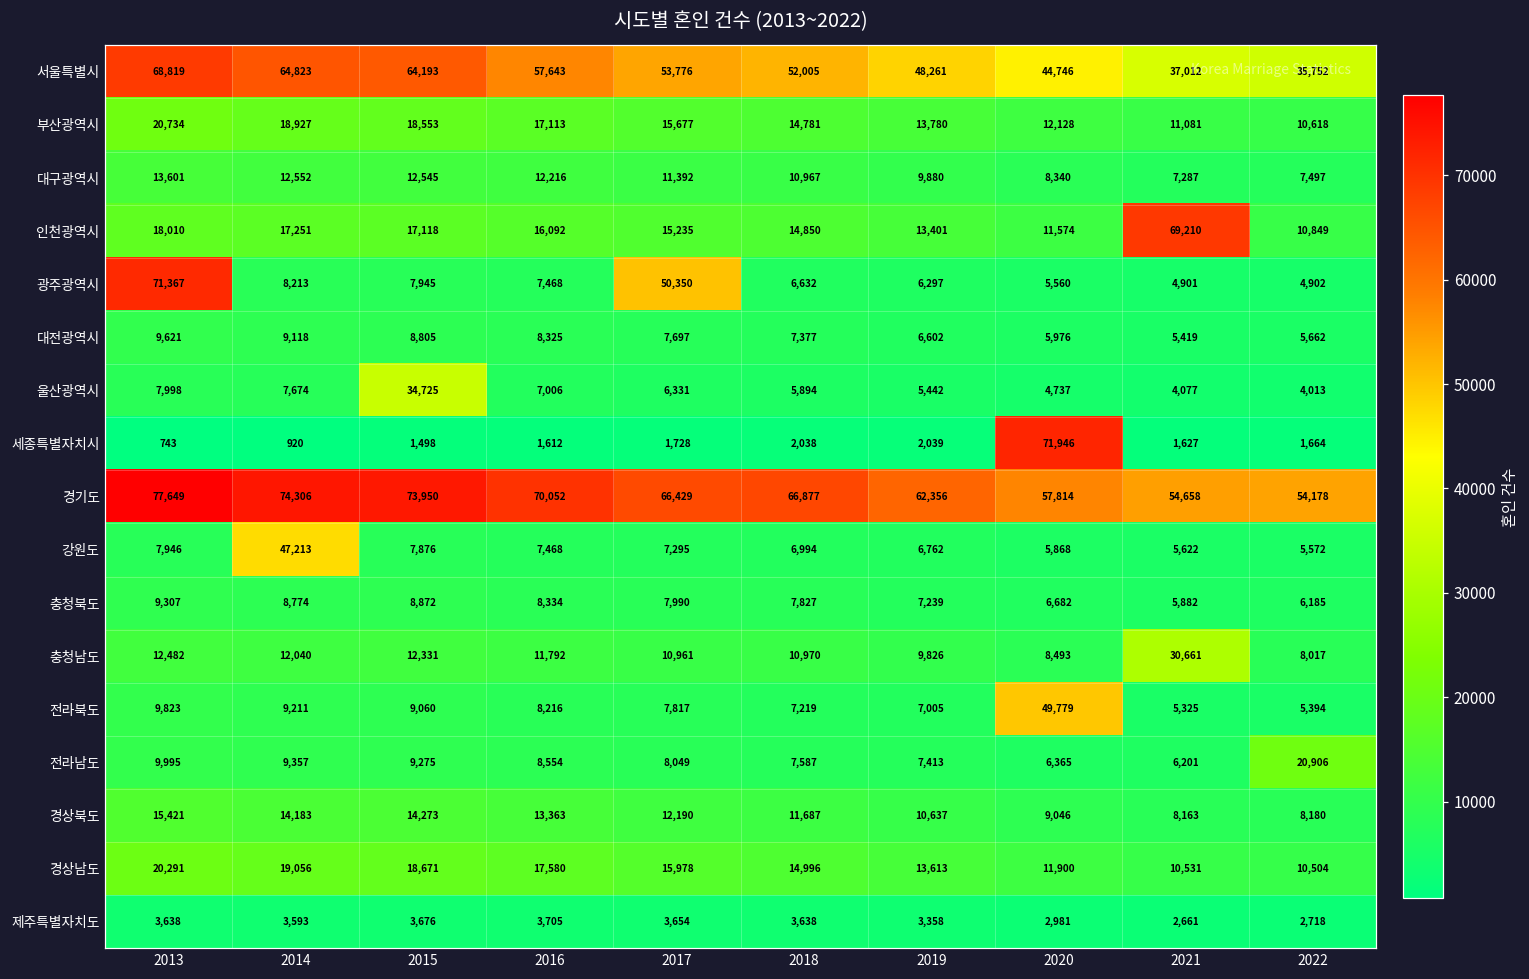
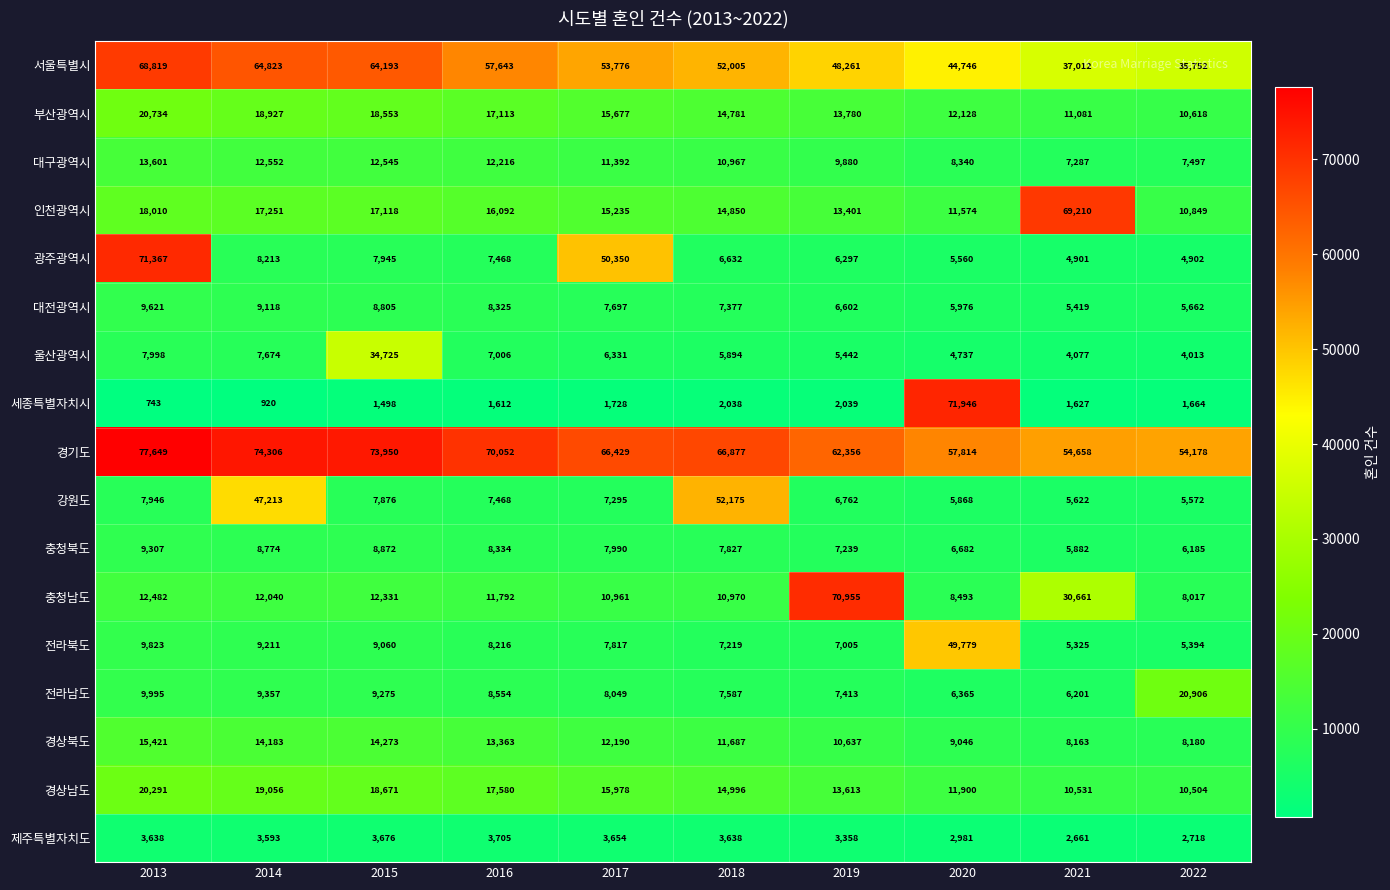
  {
    "서울특별시": {
      "2013": "68,819",
      "2014": "64,823",
      "2015": "64,193",
      "2016": "57,643",
      "2017": "53,776",
      "2018": "52,005",
      "2019": "48,261",
      "2020": "44,746"
    },
    "부산광역시": {
      "2013": "20,734",
      "2014": "18,927",
      "2015": "18,553",
      "2016": "17,113",
      "2017": "15,677",
      "2018": "14,781",
      "2019": "13,780",
      "2020": "12,128",
      "2021": "11,081",
      "2022": "10,618"
    },
    "대구광역시": {
      "2013": "13,601",
      "2014": "12,552",
      "2015": "12,545",
      "2016": "12,216",
      "2017": "11,392",
      "2018": "10,967",
      "2019": "9,880",
      "2020": "8,340",
      "2021": "7,287",
      "2022": "7,497"
    },
    "인천광역시": {
      "2013": "18,010",
      "2014": "17,251",
      "2015": "17,118",
      "2016": "16,092",
      "2017": "15,235",
      "2018": "14,850",
      "2019": "13,401",
      "2020": "11,574",
      "2021": "69,210",
      "2022": "10,849"
    },
    "광주광역시": {
      "2013": "71,367",
      "2014": "8,213",
      "2015": "7,945",
      "2016": "7,468",
      "2017": "50,350",
      "2018": "6,632",
      "2019": "6,297",
      "2020": "5,560",
      "2021": "4,901",
      "2022": "4,902"
    },
    "대전광역시": {
      "2013": "9,621",
      "2014": "9,118",
      "2015": "8,805",
      "2016": "8,325",
      "2017": "7,697",
      "2018": "7,377",
      "2019": "6,602",
      "2020": "5,976",
      "2021": "5,419",
      "2022": "5,662"
    },
    "울산광역시": {
      "2013": "7,998",
      "2014": "7,674",
      "2015": "34,725",
      "2016": "7,006",
      "2017": "6,331",
      "2018": "5,894",
      "2019": "5,442",
      "2020": "4,737",
      "2021": "4,077",
      "2022": "4,013"
    },
    "세종특별자치시": {
      "2013": "743",
      "2014": "920",
      "2015": "1,498",
      "2016": "1,612",
      "2017": "1,728",
      "2018": "2,038",
      "2019": "2,039",
      "2020": "71,946",
      "2021": "1,627",
      "2022": "1,664"
    },
    "경기도": {
      "2013": "77,649",
      "2014": "74,306",
      "2015": "73,950",
      "2016": "70,052",
      "2017": "66,429",
      "2018": "66,877",
      "2019": "62,356",
      "2020": "57,814",
      "2021": "54,658",
      "2022": "54,178"
    },
    "강원도": {
      "2013": "7,946",
      "2014": "47,213",
      "2015": "7,876",
      "2016": "7,468",
      "2017": "7,295",
-     "2018": "6,994",
+     "2018": "52,175",
      "2019": "6,762",
      "2020": "5,868",
      "2021": "5,622",
      "2022": "5,572"
    },
    "충청북도": {
      "2013": "9,307",
      "2014": "8,774",
      "2015": "8,872",
      "2016": "8,334",
      "2017": "7,990",
      "2018": "7,827",
      "2019": "7,239",
      "2020": "6,682",
      "2021": "5,882",
      "2022": "6,185"
    },
    "충청남도": {
      "2013": "12,482",
      "2014": "12,040",
      "2015": "12,331",
      "2016": "11,792",
      "2017": "10,961",
      "2018": "10,970",
-     "2019": "9,826",
+     "2019": "70,955",
      "2020": "8,493",
      "2021": "30,661",
      "2022": "8,017"
    },
    "전라북도": {
      "2013": "9,823",
      "2014": "9,211",
      "2015": "9,060",
      "2016": "8,216",
      "2017": "7,817",
      "2018": "7,219",
      "2019": "7,005",
      "2020": "49,779",
      "2021": "5,325",
      "2022": "5,394"
    },
    "전라남도": {
      "2013": "9,995",
      "2014": "9,357",
      "2015": "9,275",
      "2016": "8,554",
      "2017": "8,049",
      "2018": "7,587",
      "2019": "7,413",
      "2020": "6,365",
      "2021": "6,201",
      "2022": "20,906"
    },
    "경상북도": {
      "2013": "15,421",
      "2014": "14,183",
      "2015": "14,273",
      "2016": "13,363",
      "2017": "12,190",
      "2018": "11,687",
      "2019": "10,637",
      "2020": "9,046",
      "2021": "8,163",
      "2022": "8,180"
    },
    "경상남도": {
      "2013": "20,291",
      "2014": "19,056",
      "2015": "18,671",
      "2016": "17,580",
      "2017": "15,978",
      "2018": "14,996",
      "2019": "13,613",
      "2020": "11,900",
      "2021": "10,531",
      "2022": "10,504"
    },
    "제주특별자치도": {
      "2013": "3,638",
      "2014": "3,593",
      "2015": "3,676",
      "2016": "3,705",
      "2017": "3,654",
      "2018": "3,638",
      "2019": "3,358",
      "2020": "2,981",
      "2021": "2,661",
      "2022": "2,718"
    }
  }
